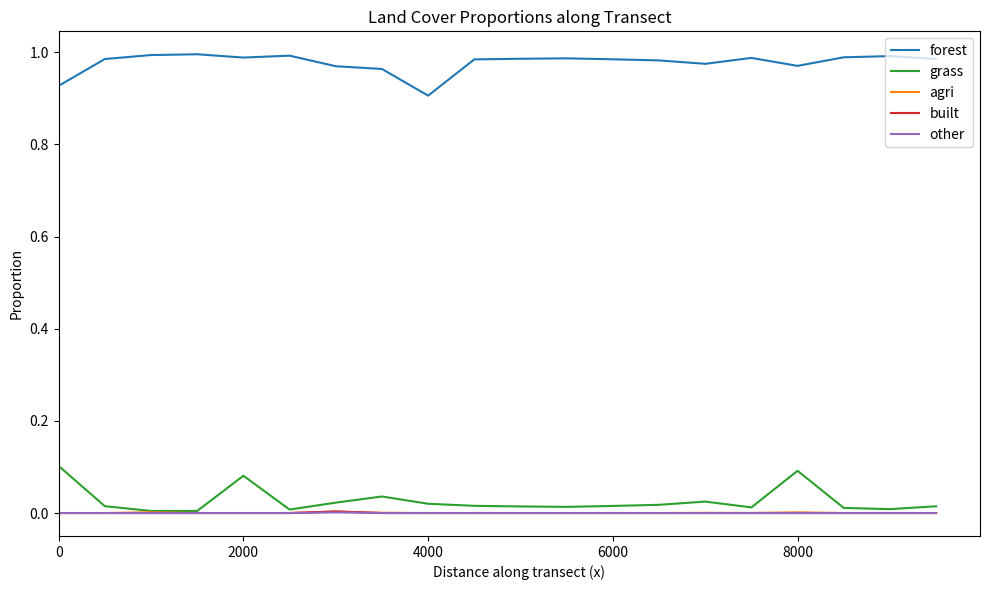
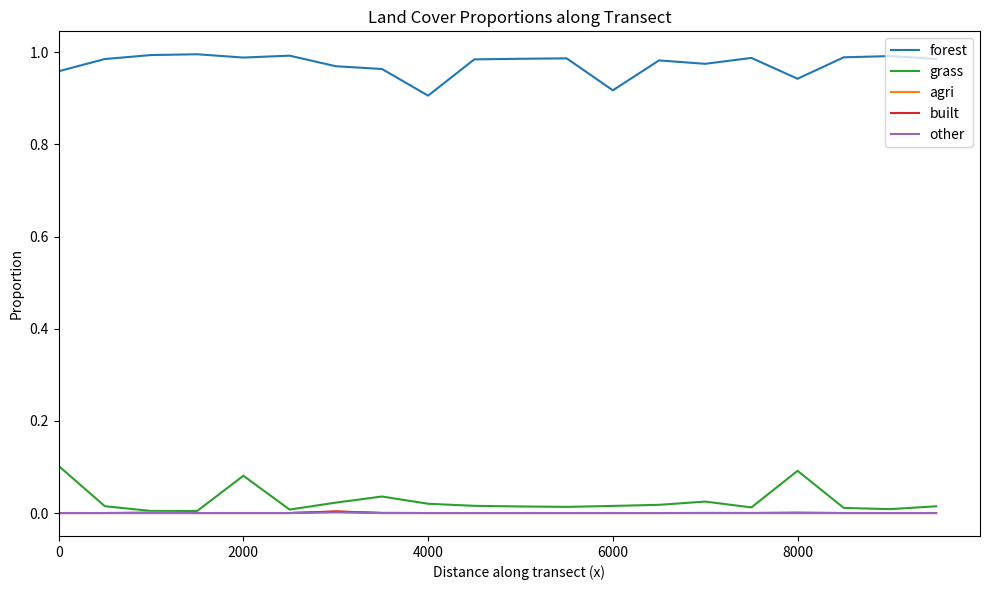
  {
    "forest": {
-     "0": 0.93,
+     "0": 0.96,
      "2000": 0.99,
      "4000": 0.91,
-     "6000": 0.98,
-     "8000": 0.97
+     "6000": 0.92,
+     "8000": 0.94
    },
    "grass": {
      "0": 0.10,
      "2000": 0.08,
      "4000": 0.02,
      "6000": 0.02,
      "8000": 0.09
    }
  }
